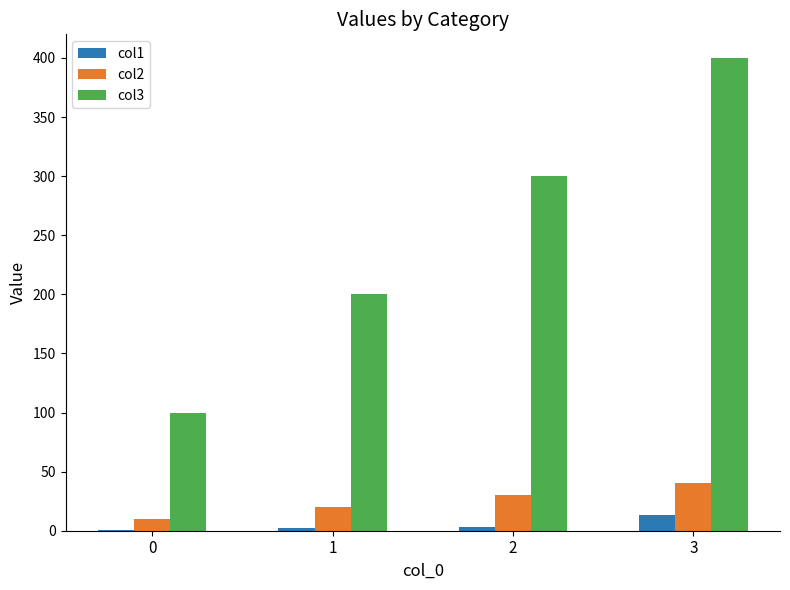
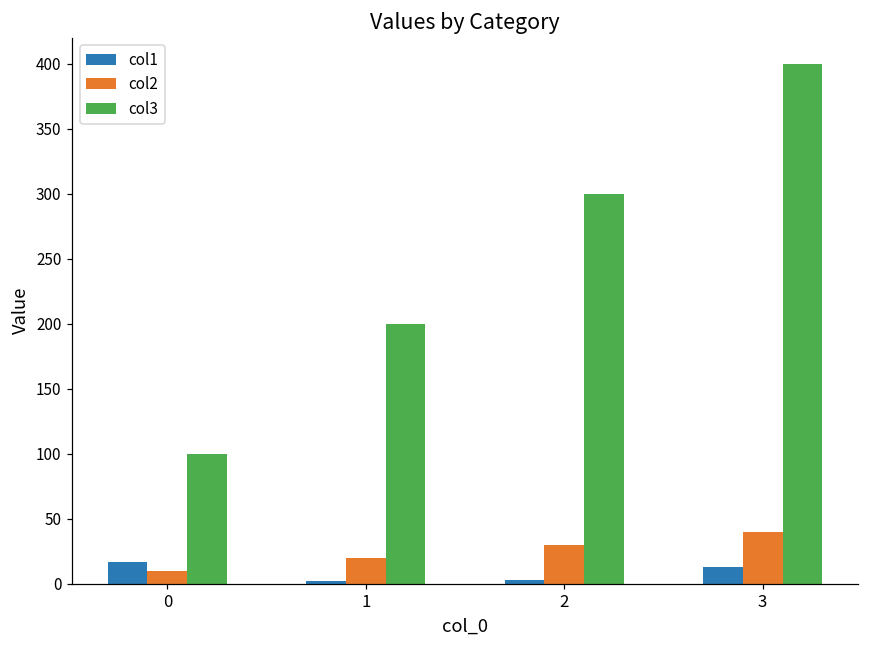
  {
    "col1": {
-     "0": 1,
+     "0": 17,
      "2": 3,
      "3": 13
    },
    "col2": {
      "0": 10,
      "1": 20,
      "2": 30,
      "3": 40
    },
    "col3": {
      "0": 100,
      "1": 200,
      "2": 300,
      "3": 400
    }
  }
